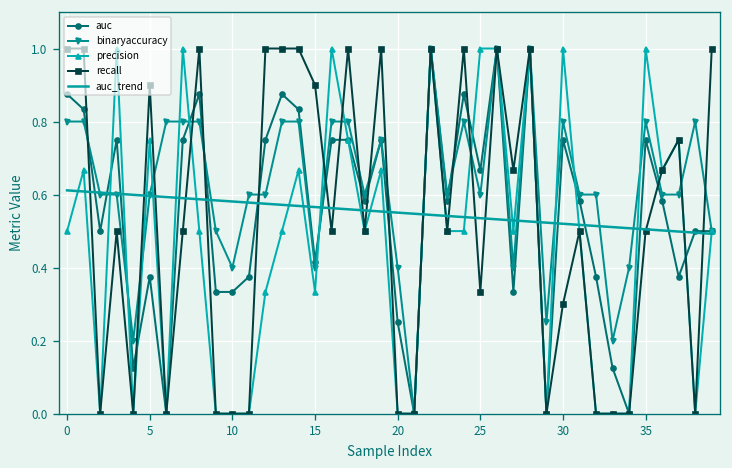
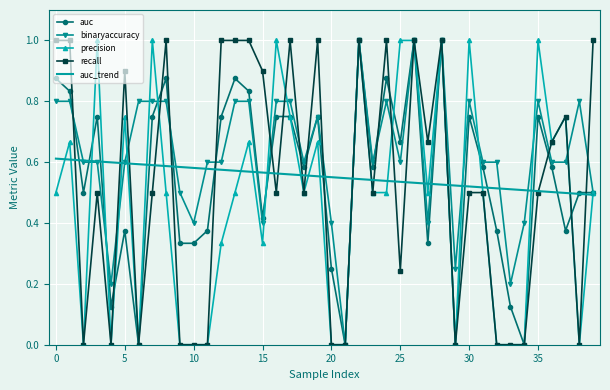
  {
    "recall": {
      "15": 0.90,
-     "25": 0.33,
-     "30": 0.3
+     "25": 0.24,
+     "30": 0.5
    }
  }
